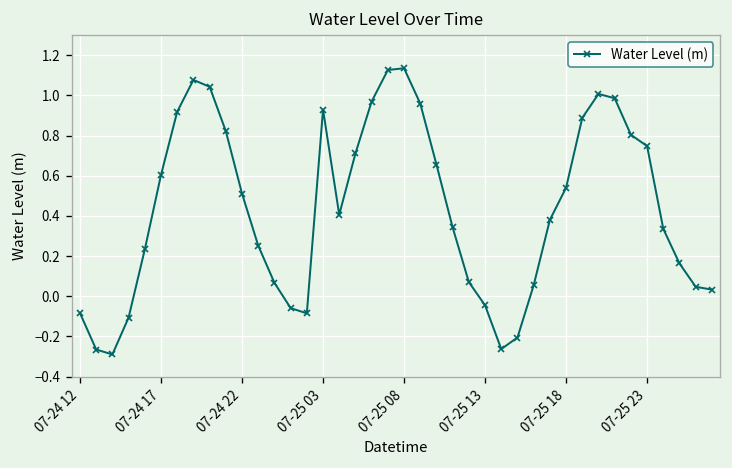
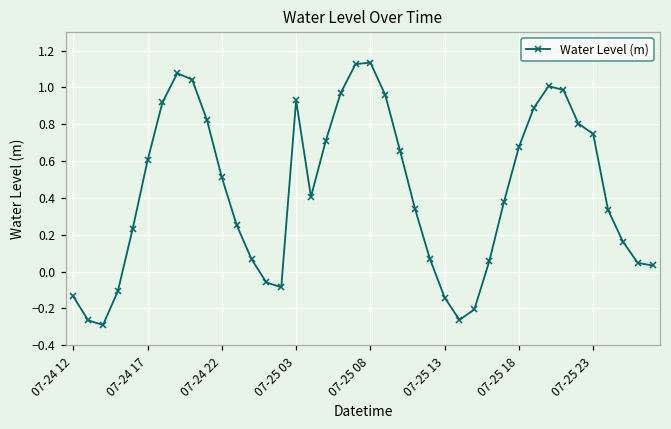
  {
-   "07-24 12": -0.08,
+   "07-24 12": -0.14,
    "07-24 17": 0.60,
    "07-24 22": 0.51,
    "07-25 03": 0.93,
    "07-25 08": 1.14,
-   "07-25 13": -0.05,
-   "07-25 18": 0.54,
+   "07-25 13": -0.14,
+   "07-25 18": 0.68,
    "07-25 23": 0.75
  }
